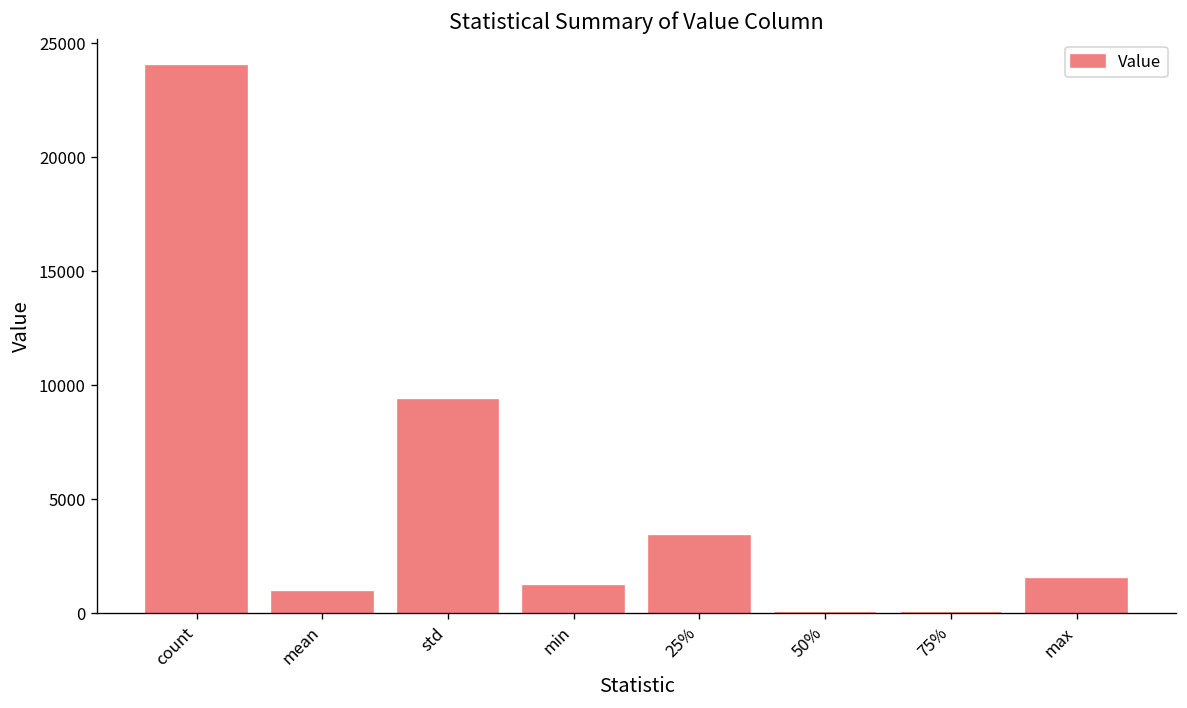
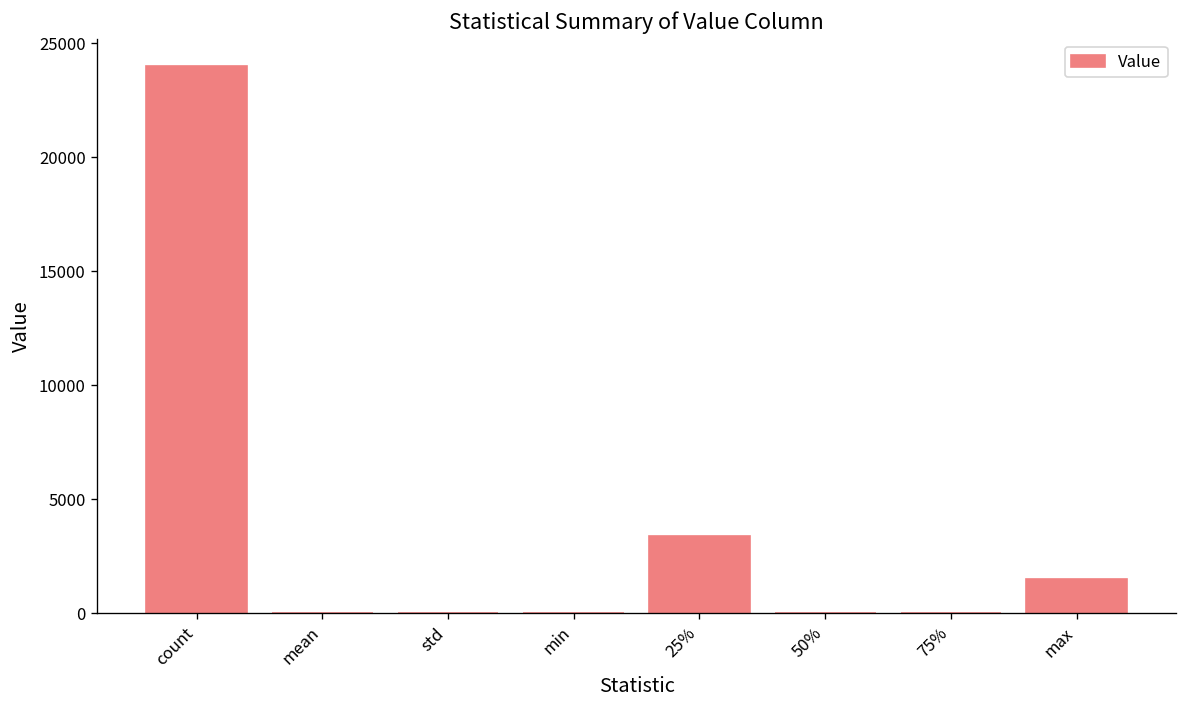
  {
    "count": 24000,
-   "mean": 900,
-   "std": 9400,
-   "min": 1200,
+   "mean": 0,
+   "std": 0,
+   "min": 0,
    "25%": 3400,
    "max": 1500
  }
